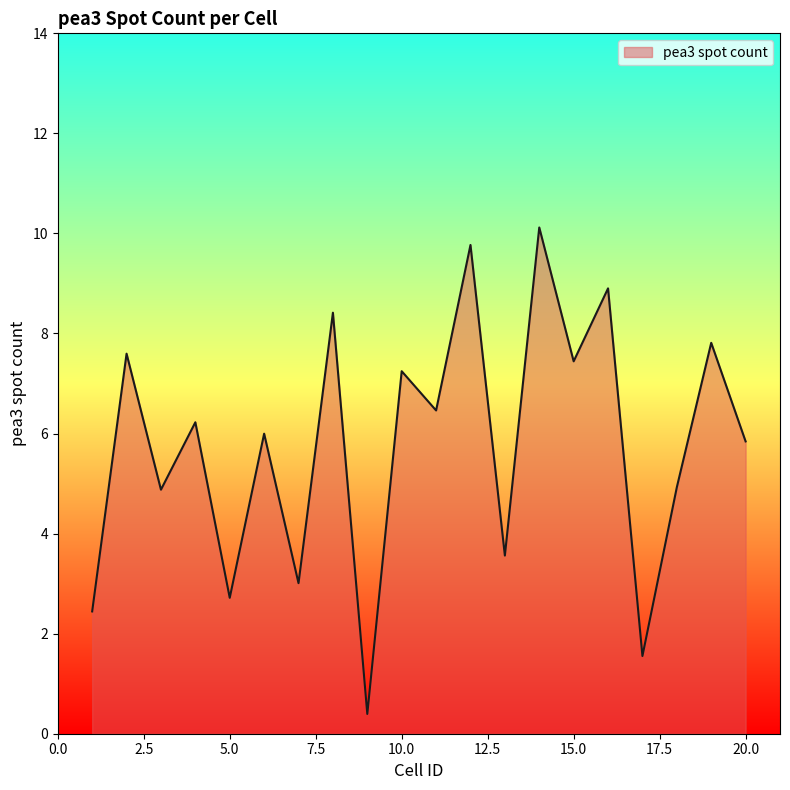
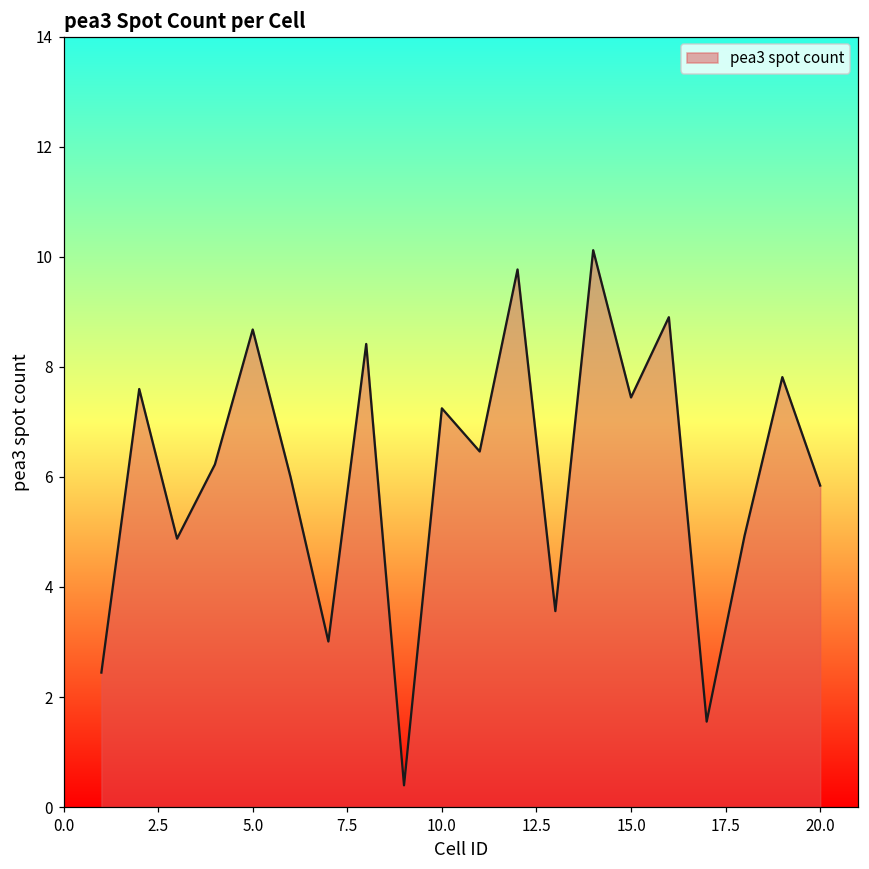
  {
-   "5.0": 2.7,
+   "5.0": 8.7,
    "10.0": 7.2,
    "15.0": 7.4,
    "20.0": 5.8
  }
